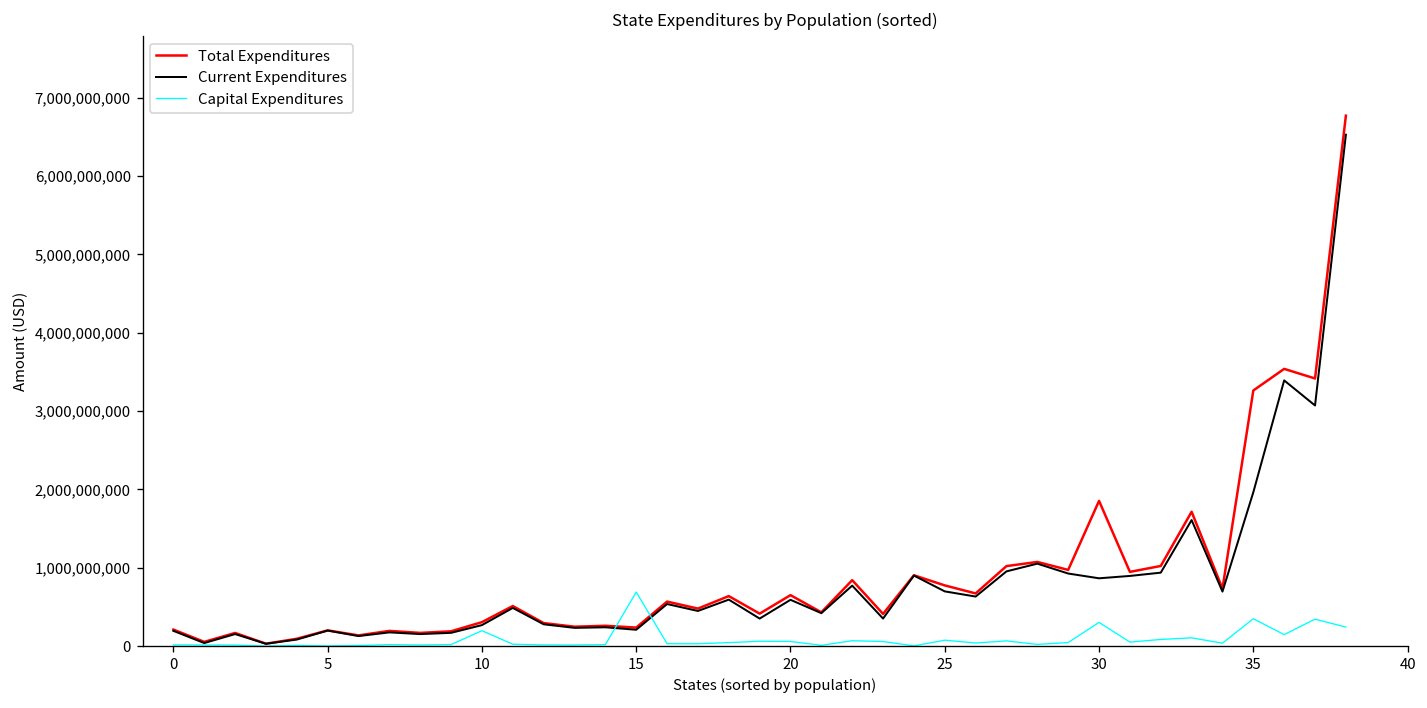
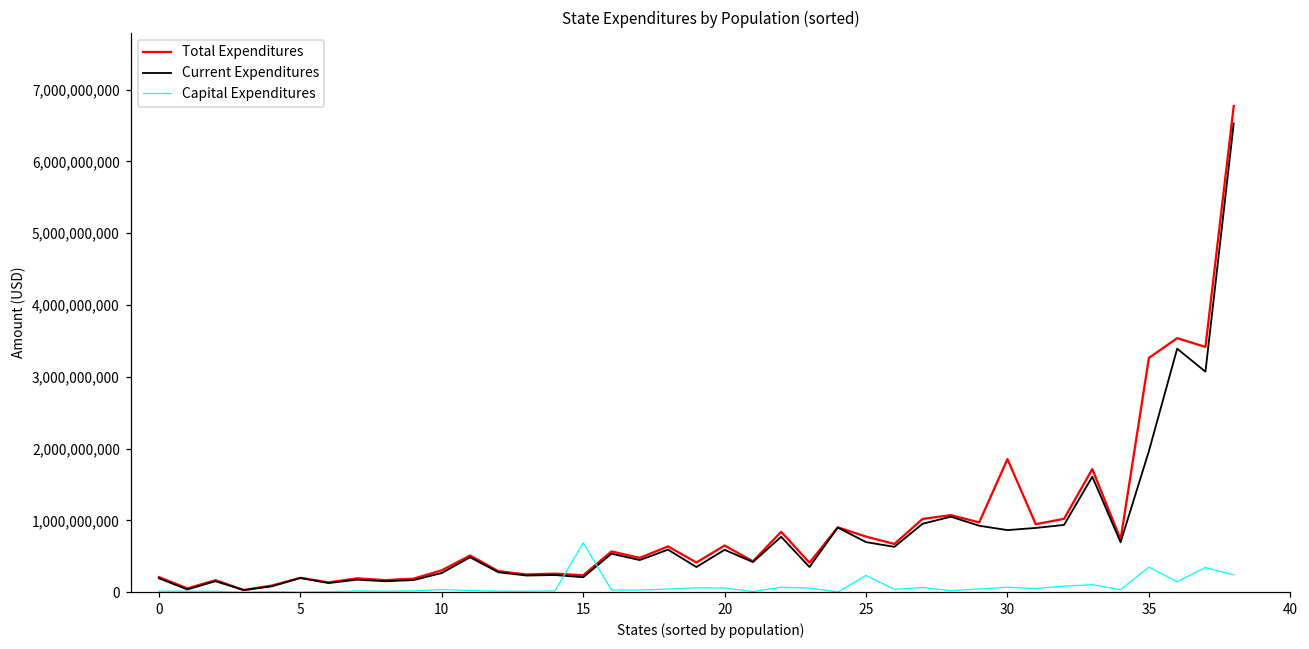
  {
    "Total Expenditures": {
      "20": "700,000,000",
      "25": "800,000,000",
      "30": "1,900,000,000",
      "35": "3,300,000,000"
    },
    "Current Expenditures": {
      "20": "600,000,000",
      "25": "700,000,000",
      "30": "900,000,000",
      "35": "2,000,000,000"
    },
    "Capital Expenditures": {
      "0": "0",
      "5": "0",
-     "10": "200,000,000",
+     "10": "0",
      "15": "700,000,000",
      "20": "100,000,000",
-     "25": "100,000,000",
-     "30": "300,000,000",
+     "25": "200,000,000",
+     "30": "100,000,000",
      "35": "400,000,000"
    }
  }
